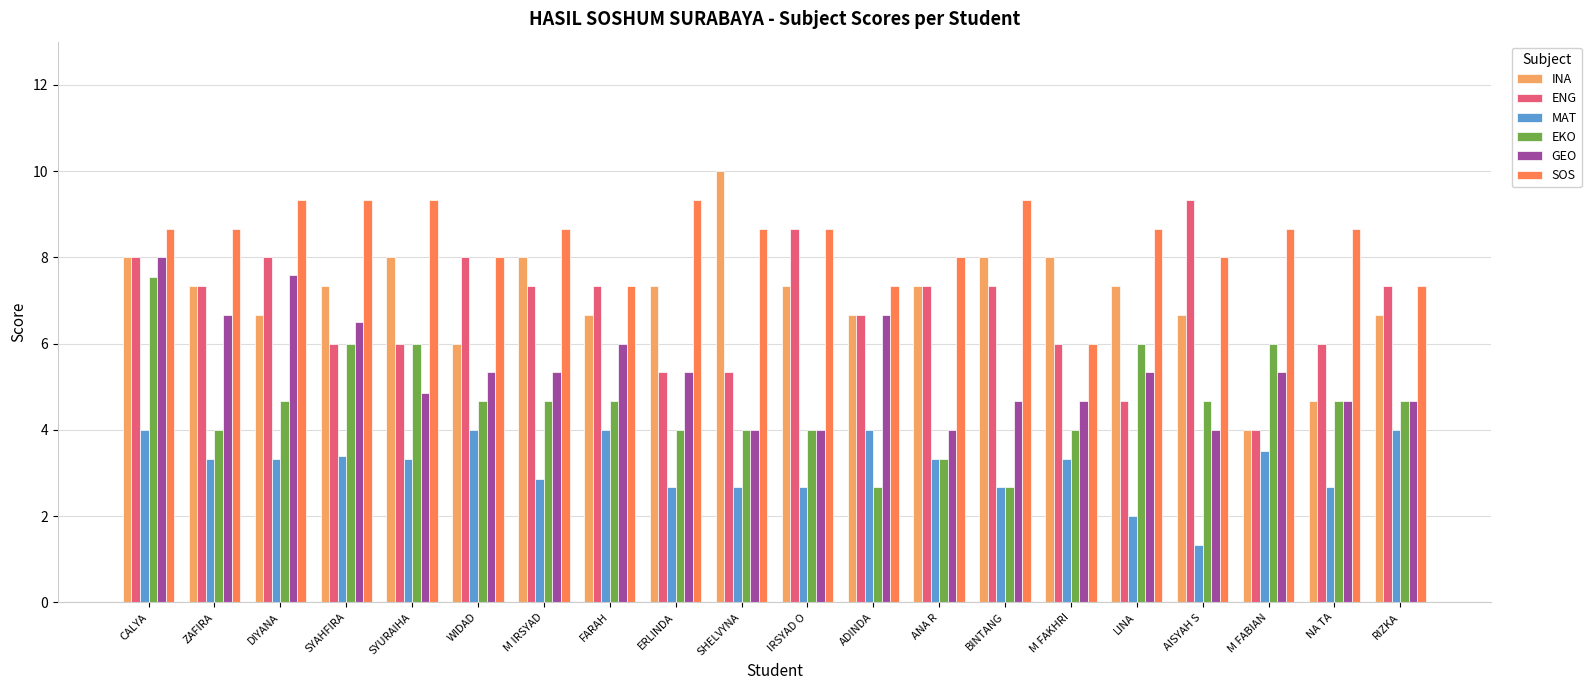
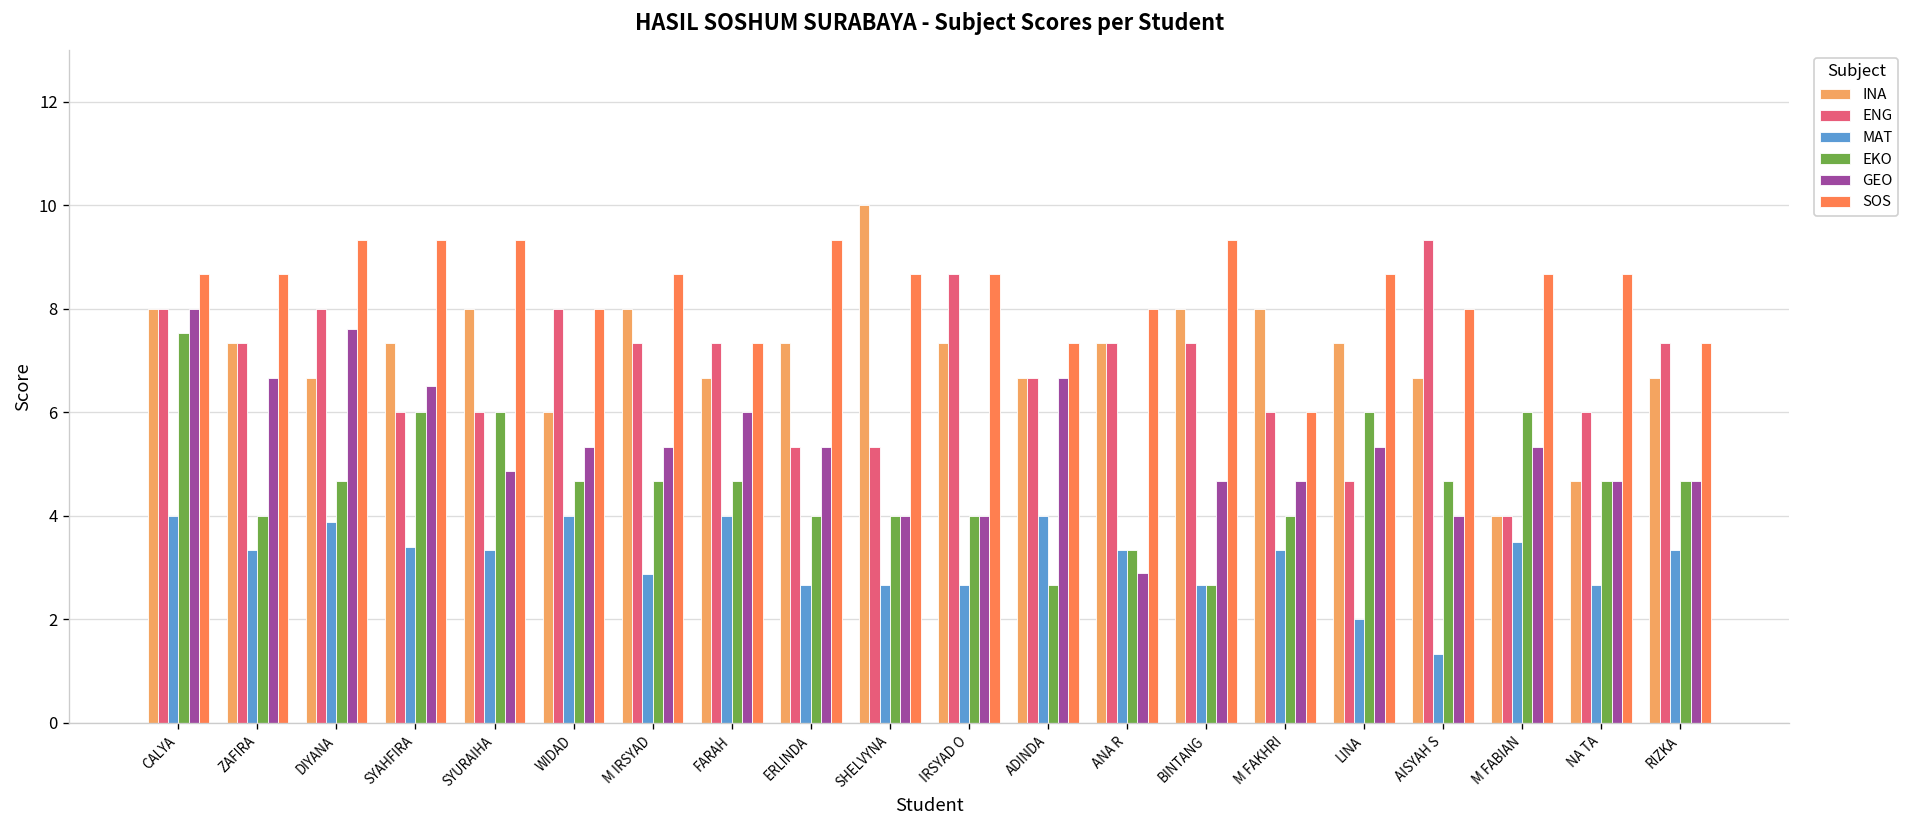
  {
    "MAT": {
      "CALYA": 4.0,
      "ZAFIRA": 3.3,
-     "DIYANA": 3.3,
+     "DIYANA": 3.9,
      "SYAHFIRA": 3.4,
      "SYURAIHA": 3.3,
      "WIDAD": 4.0,
      "M IRSYAD": 2.9,
      "FARAH": 4.0,
      "ERLINDA": 2.7,
      "SHELVYNA": 2.7,
      "IRSYAD O": 2.7,
      "ADINDA": 4.0,
      "ANA R": 3.3,
      "BINTANG": 2.7,
      "M FAKHRI": 3.3,
      "LINA": 2.0,
      "AISYAH S": 1.3,
      "M FABIAN": 3.5,
      "NA TA": 2.7,
-     "RIZKA": 4.0
+     "RIZKA": 3.3
    },
    "EKO": {
      "CALYA": 7.5,
      "ZAFIRA": 4.0,
      "DIYANA": 4.7,
      "SYAHFIRA": 6.0,
      "SYURAIHA": 6.0,
      "WIDAD": 4.7,
      "M IRSYAD": 4.7,
      "FARAH": 4.7,
      "ERLINDA": 4.0,
      "SHELVYNA": 4.0,
      "IRSYAD O": 4.0,
      "ADINDA": 2.7,
      "ANA R": 3.3,
      "BINTANG": 2.7,
      "M FAKHRI": 4.0,
      "LINA": 6.0,
      "AISYAH S": 4.7,
      "M FABIAN": 6.0,
      "NA TA": 4.7,
      "RIZKA": 4.7
    },
    "GEO": {
      "CALYA": 8.0,
      "ZAFIRA": 6.7,
      "DIYANA": 7.6,
      "SYAHFIRA": 6.5,
      "SYURAIHA": 4.9,
      "WIDAD": 5.3,
      "M IRSYAD": 5.3,
      "FARAH": 6.0,
      "ERLINDA": 5.3,
      "SHELVYNA": 4.0,
      "IRSYAD O": 4.0,
      "ADINDA": 6.7,
-     "ANA R": 4.0,
+     "ANA R": 2.9,
      "BINTANG": 4.7,
      "M FAKHRI": 4.7,
      "LINA": 5.3,
      "AISYAH S": 4.0,
      "M FABIAN": 5.3,
      "NA TA": 4.7,
      "RIZKA": 4.7
    }
  }
